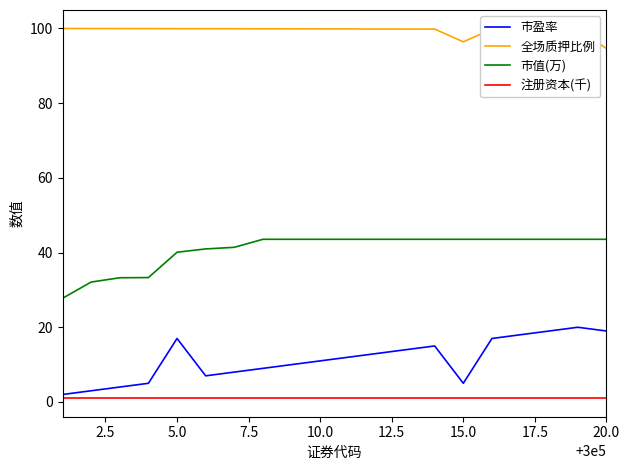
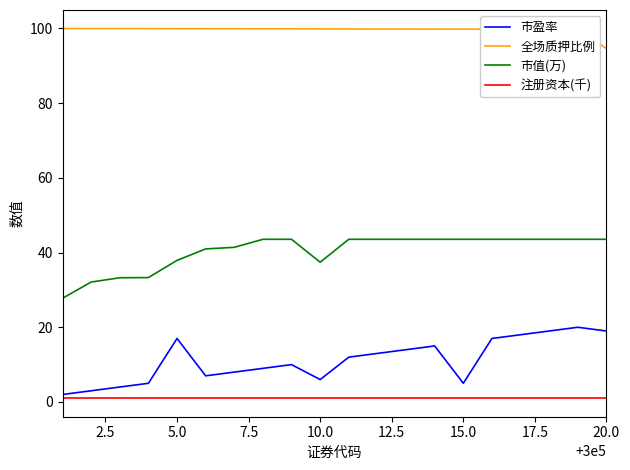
  {
    "市盈率": {
      "5.0": 17,
-     "10.0": 11,
+     "10.0": 6,
      "15.0": 5,
      "20.0": 19
    },
    "全场质押比例": {
      "5.0": 100,
      "10.0": 100,
-     "15.0": 96,
+     "15.0": 100,
      "20.0": 95
    },
    "市值(万)": {
-     "5.0": 40,
-     "10.0": 44,
+     "5.0": 38,
+     "10.0": 37,
      "15.0": 44,
      "20.0": 44
    },
    "注册资本(千)": {
      "5.0": 1,
      "10.0": 1,
      "15.0": 1,
      "20.0": 1
    }
  }
